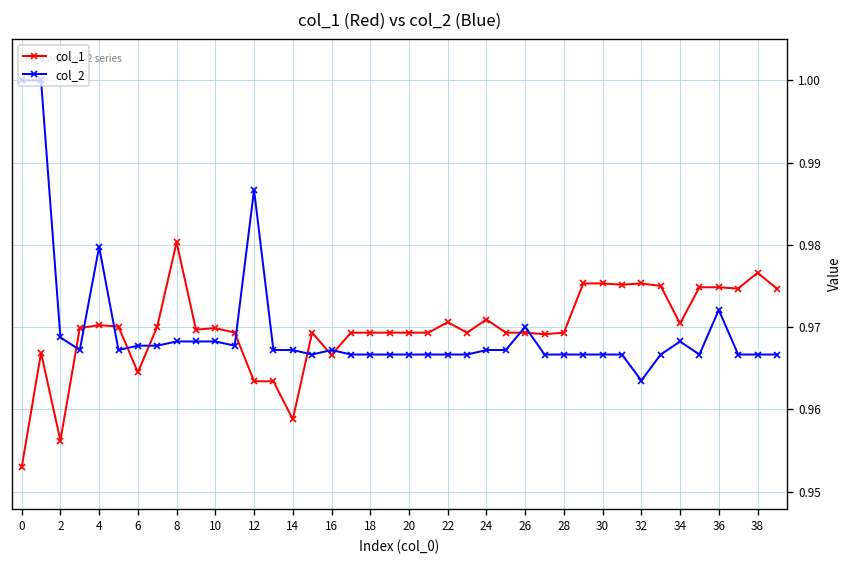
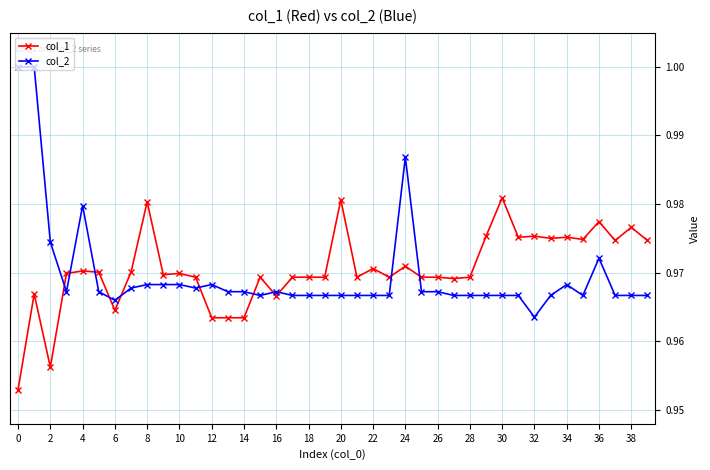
  {
    "col_1": {
      "0": 0.953,
      "2": 0.956,
      "4": 0.970,
      "6": 0.964,
      "8": 0.980,
      "10": 0.970,
      "12": 0.963,
-     "14": 0.959,
+     "14": 0.963,
      "16": 0.967,
      "18": 0.969,
-     "20": 0.969,
+     "20": 0.981,
      "22": 0.971,
      "24": 0.971,
      "26": 0.969,
      "28": 0.969,
-     "30": 0.975,
+     "30": 0.981,
      "32": 0.975,
-     "34": 0.970,
-     "36": 0.975,
+     "34": 0.975,
+     "36": 0.977,
      "38": 0.977
    },
    "col_2": {
-     "2": 0.969,
+     "2": 0.974,
      "4": 0.980,
-     "6": 0.968,
+     "6": 0.966,
      "8": 0.968,
      "10": 0.968,
-     "12": 0.987,
+     "12": 0.968,
      "14": 0.967,
      "16": 0.967,
      "18": 0.967,
      "20": 0.967,
      "22": 0.967,
-     "24": 0.967,
-     "26": 0.970,
+     "24": 0.987,
+     "26": 0.967,
      "28": 0.967,
      "30": 0.967,
      "32": 0.964,
      "34": 0.968,
      "36": 0.972,
      "38": 0.967
    }
  }
